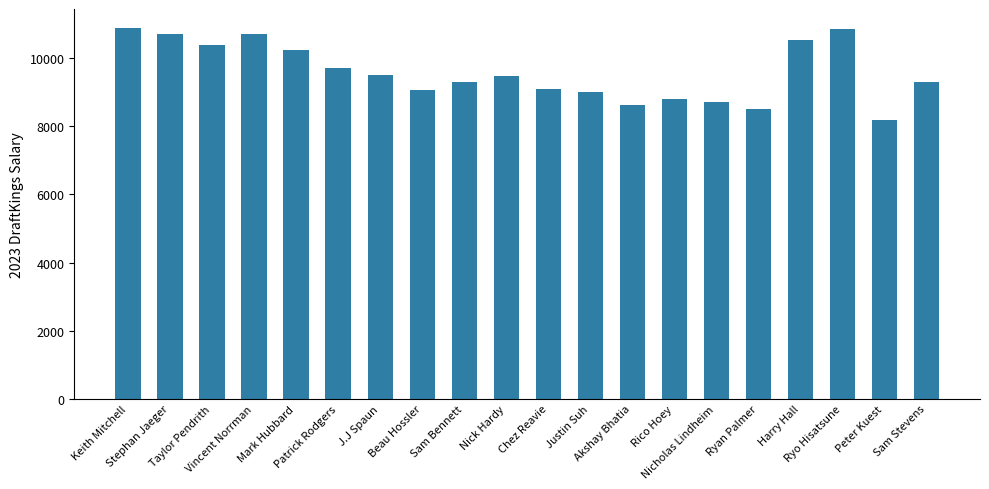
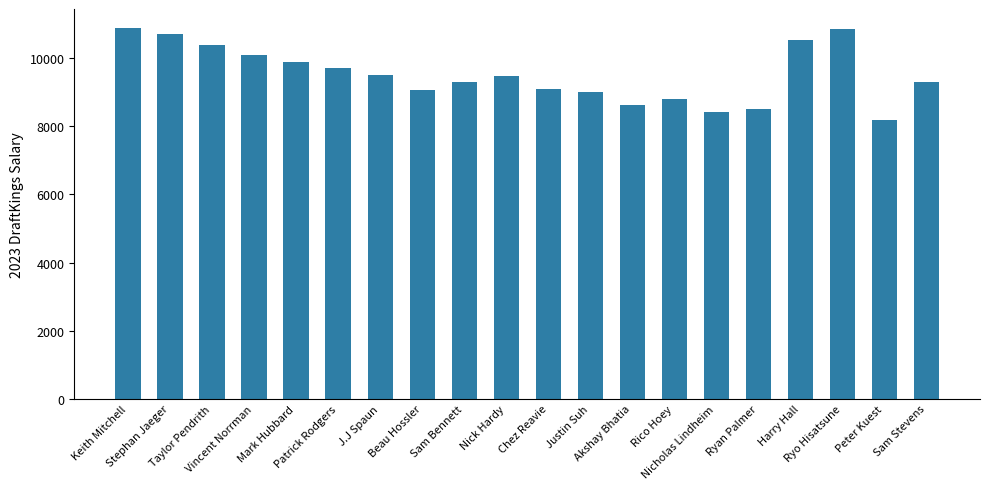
  {
    "Keith Mitchell": 10900,
    "Stephan Jaeger": 10700,
    "Taylor Pendrith": 10400,
-   "Vincent Norrman": 10700,
-   "Mark Hubbard": 10200,
+   "Vincent Norrman": 10100,
+   "Mark Hubbard": 9900,
    "Patrick Rodgers": 9700,
    "J.J Spaun": 9500,
    "Beau Hossler": 9100,
    "Sam Bennett": 9300,
    "Nick Hardy": 9500,
    "Chez Reavie": 9100,
    "Justin Suh": 9000,
    "Akshay Bhatia": 8600,
    "Rico Hoey": 8800,
-   "Nicholas Lindheim": 8700,
+   "Nicholas Lindheim": 8400,
    "Ryan Palmer": 8500,
    "Harry Hall": 10500,
    "Ryo Hisatsune": 10900,
    "Peter Kuest": 8200,
    "Sam Stevens": 9300
  }
